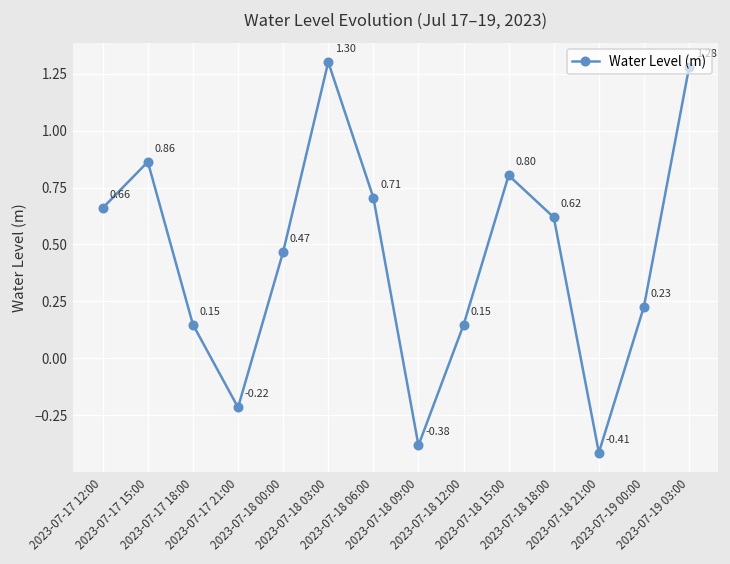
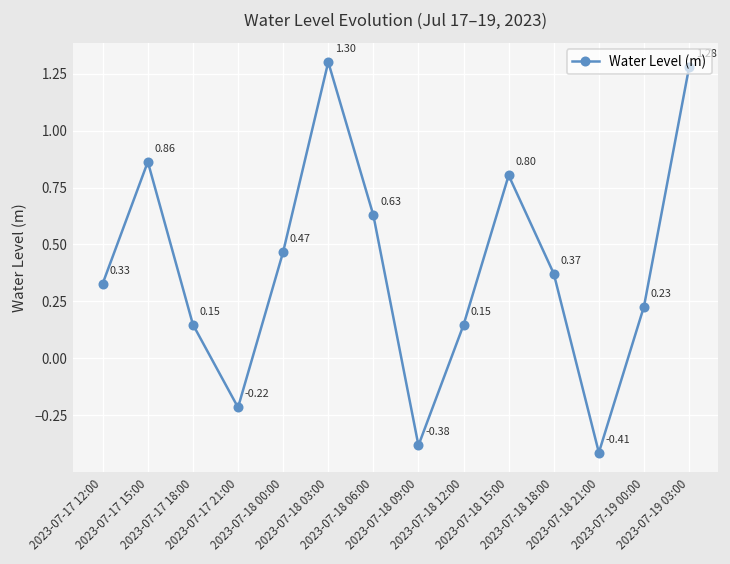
  {
-   "2023-07-17 12:00": 0.66,
+   "2023-07-17 12:00": 0.33,
    "2023-07-17 15:00": 0.86,
    "2023-07-17 18:00": 0.15,
    "2023-07-17 21:00": -0.22,
    "2023-07-18 00:00": 0.47,
    "2023-07-18 03:00": 1.30,
-   "2023-07-18 06:00": 0.71,
+   "2023-07-18 06:00": 0.63,
    "2023-07-18 09:00": -0.38,
    "2023-07-18 12:00": 0.15,
    "2023-07-18 15:00": 0.80,
-   "2023-07-18 18:00": 0.62,
+   "2023-07-18 18:00": 0.37,
    "2023-07-18 21:00": -0.41,
    "2023-07-19 00:00": 0.23
  }
